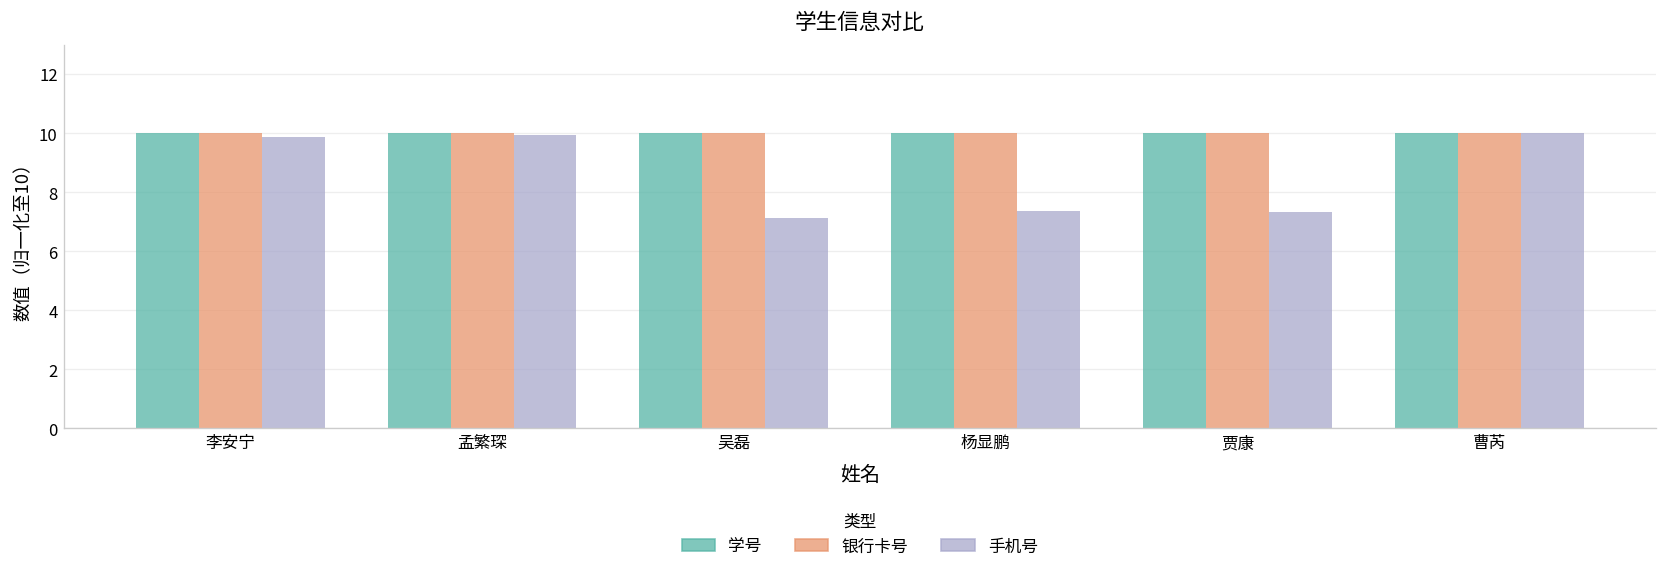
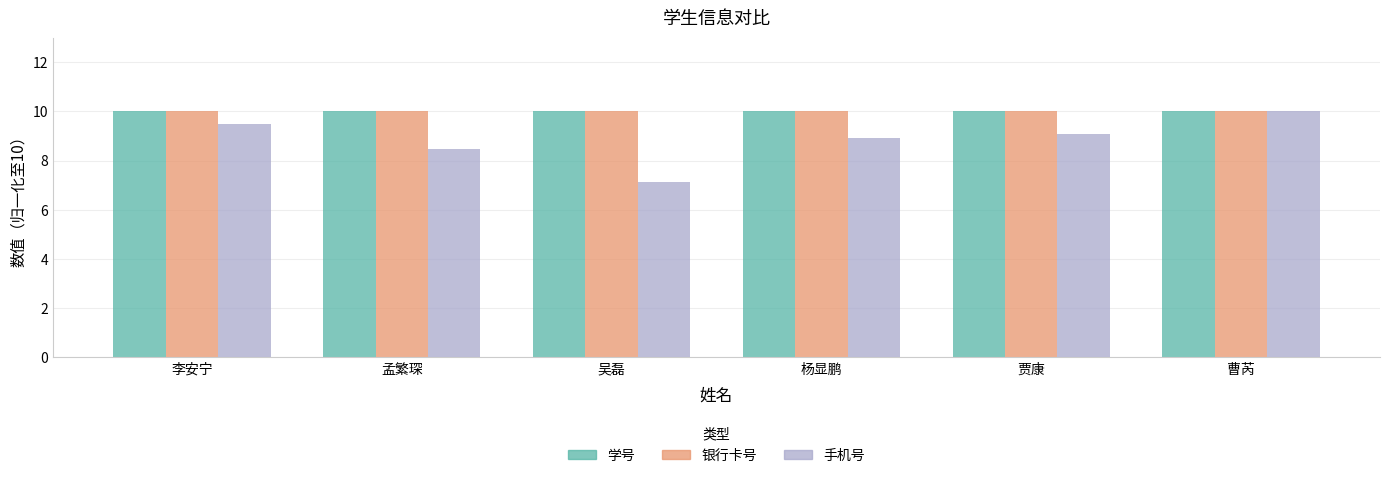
  {
    "学号": {
      "李安宁": 10.0,
      "孟繁琛": 10.0,
      "吴磊": 10.0,
      "杨显鹏": 10.0,
      "贾康": 10.0,
      "曹芮": 10.0
    },
    "银行卡号": {
      "李安宁": 10.0,
      "孟繁琛": 10.0,
      "吴磊": 10.0,
      "杨显鹏": 10.0,
      "贾康": 10.0,
      "曹芮": 10.0
    },
    "手机号": {
-     "李安宁": 9.9,
-     "孟繁琛": 9.9,
+     "李安宁": 9.5,
+     "孟繁琛": 8.5,
      "吴磊": 7.1,
-     "杨显鹏": 7.4,
-     "贾康": 7.3,
+     "杨显鹏": 8.9,
+     "贾康": 9.1,
      "曹芮": 10.0
    }
  }
